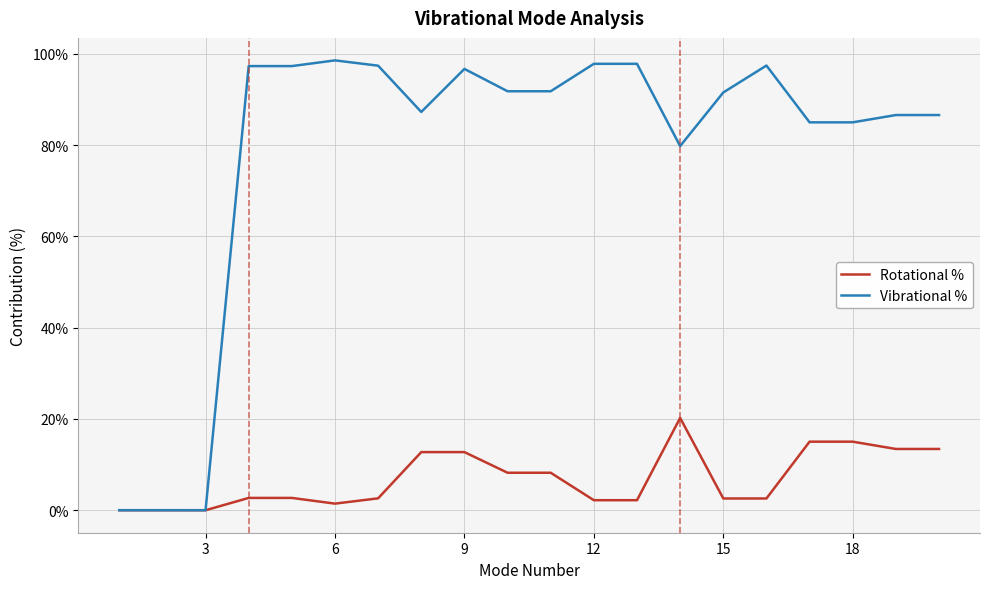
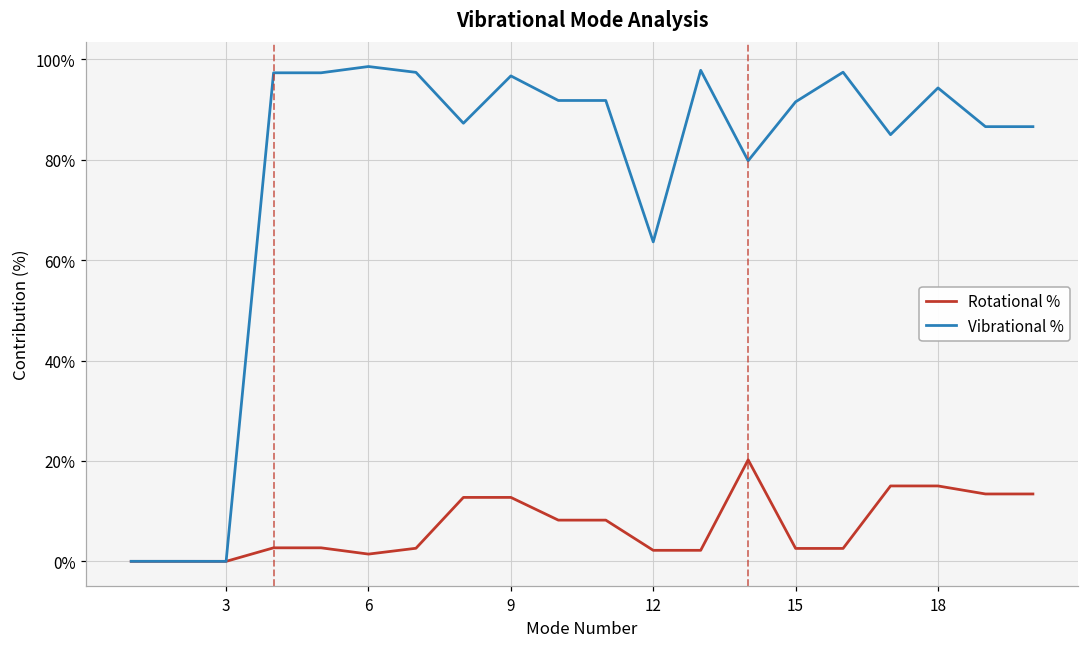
  {
    "Rotational %": {
      "6": "1%",
      "9": "13%",
      "12": "2%",
      "15": "3%",
      "18": "15%"
    },
    "Vibrational %": {
      "6": "99%",
      "9": "97%",
-     "12": "98%",
+     "12": "64%",
      "15": "92%",
-     "18": "85%"
+     "18": "94%"
    }
  }
